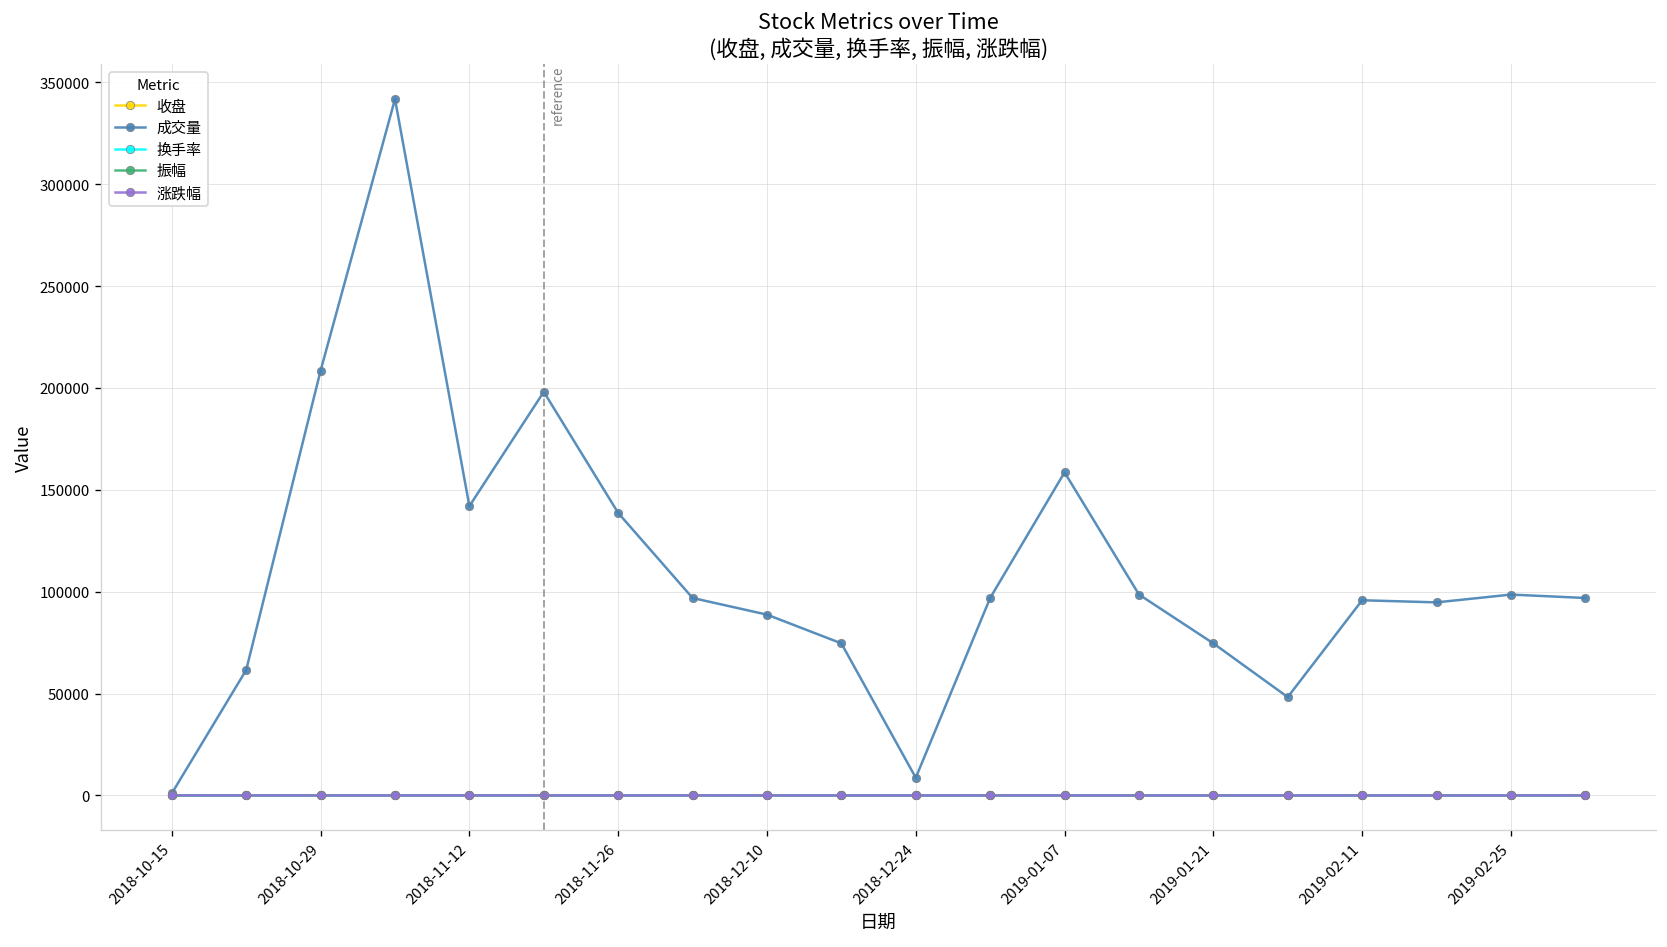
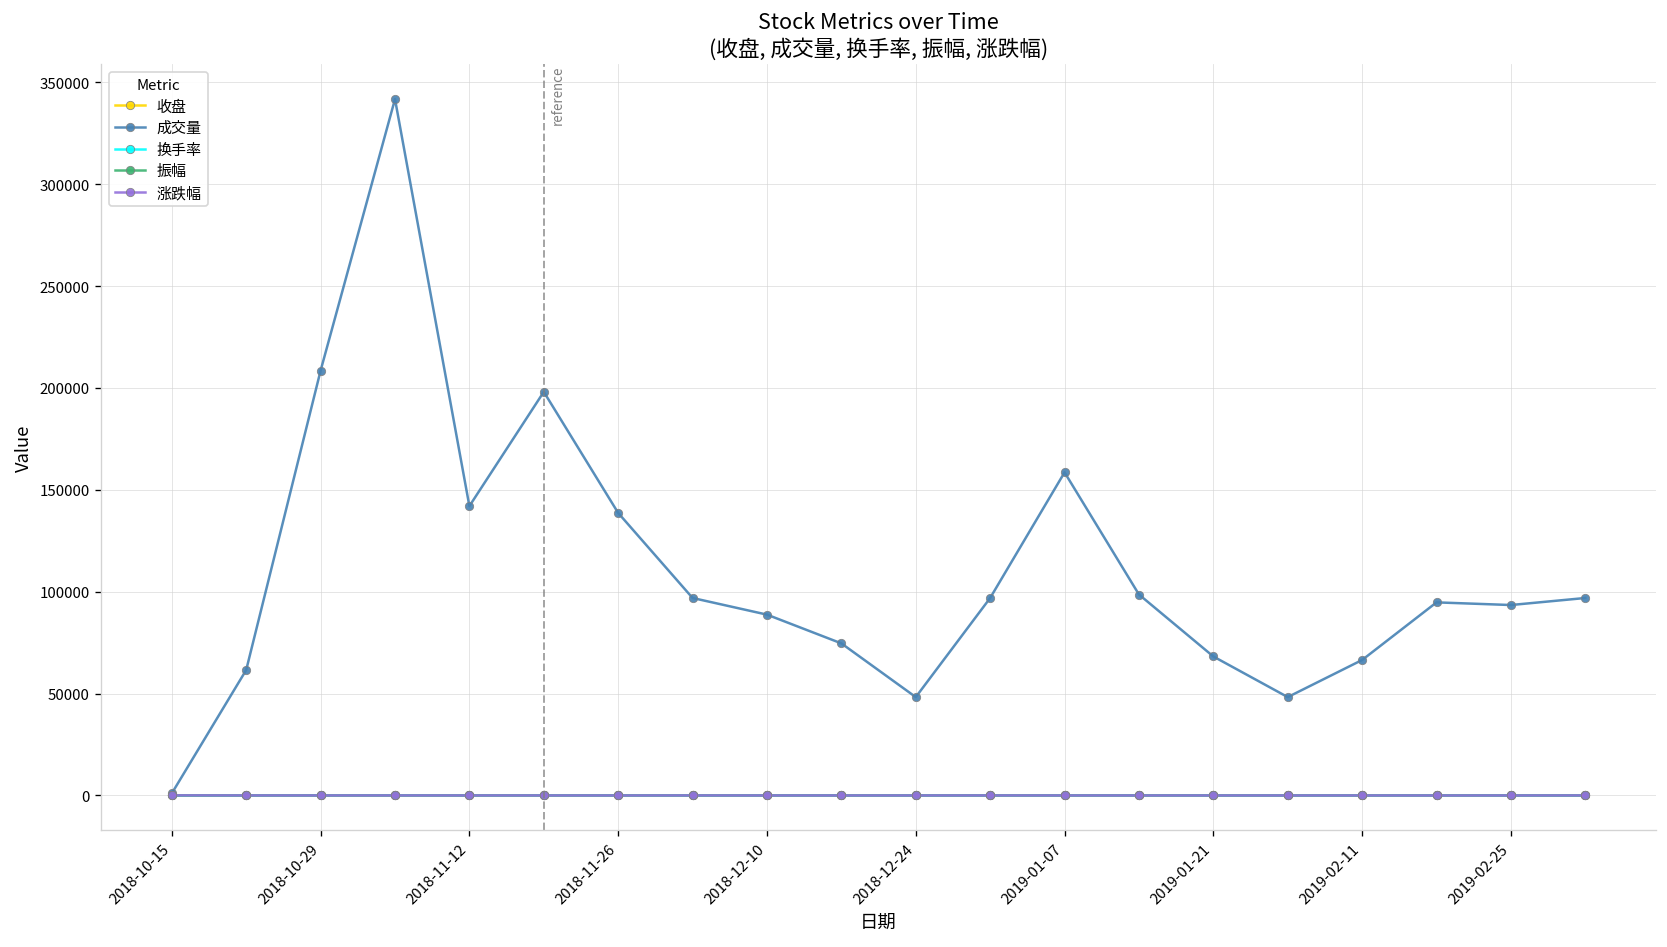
  {
    "涨跌幅": {
      "2018-10-29": 0,
      "2018-11-12": 0,
      "2018-11-26": 0,
      "2018-12-10": 0,
      "2018-12-24": 0,
      "2019-01-07": 0,
      "2019-01-21": 0,
      "2019-02-11": 0,
      "2019-02-25": 0
    },
    "成交量": {
      "2018-10-29": 208000,
      "2018-11-12": 142000,
      "2018-11-26": 139000,
      "2018-12-10": 89000,
-     "2018-12-24": 9000,
+     "2018-12-24": 48000,
      "2019-01-07": 159000,
-     "2019-01-21": 75000,
-     "2019-02-11": 96000,
-     "2019-02-25": 99000
+     "2019-01-21": 68000,
+     "2019-02-11": 66000,
+     "2019-02-25": 93000
    }
  }
